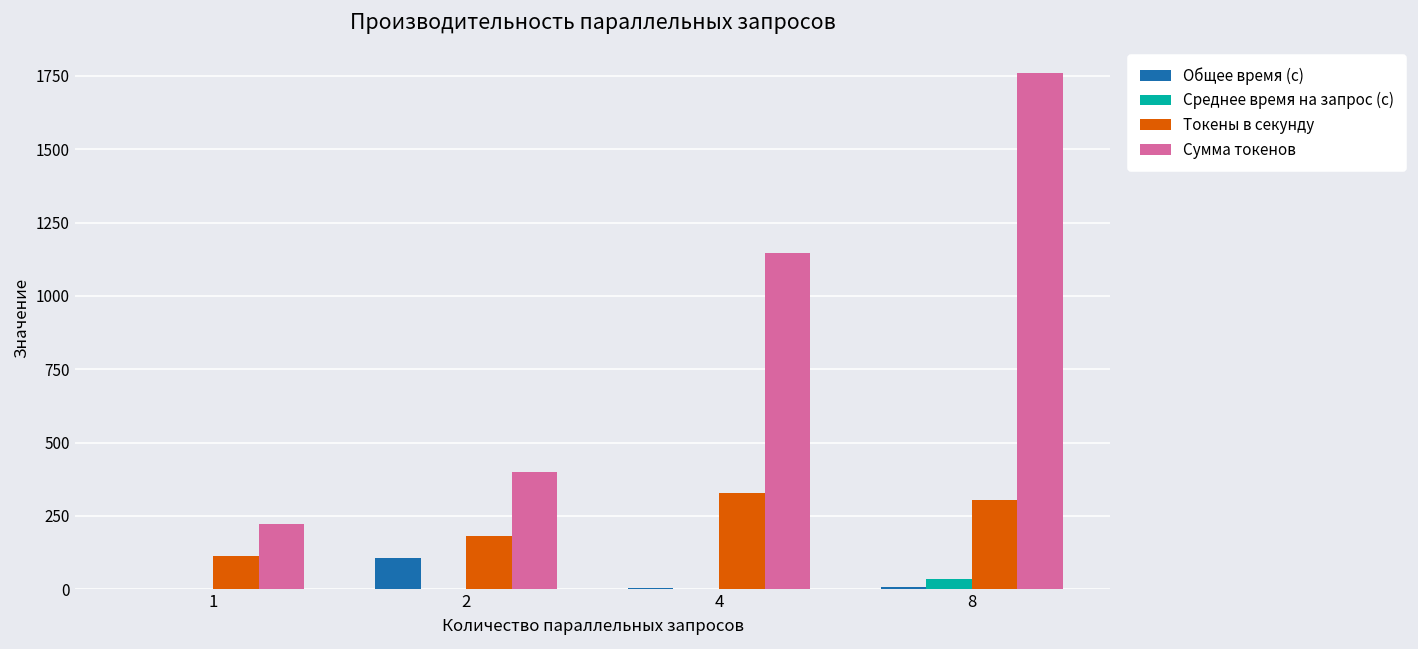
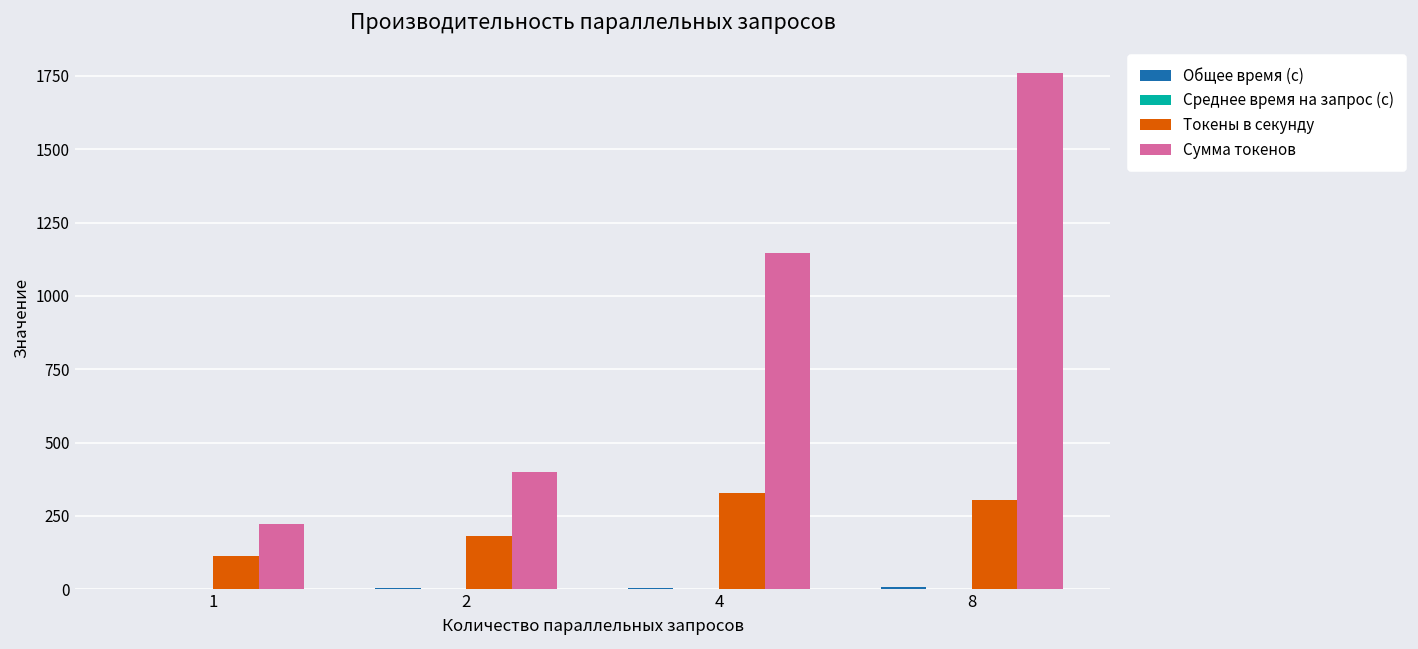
  {
    "Общее время (с)": {
-     "2": 100
+     "2": 0
    },
    "Среднее время на запрос (с)": {
-     "8": 30
+     "8": 0
    },
    "Токены в секунду": {
      "1": 110,
      "2": 180,
      "4": 330,
      "8": 300
    },
    "Сумма токенов": {
      "1": 220,
      "2": 400,
      "4": 1150,
      "8": 1760
    }
  }
